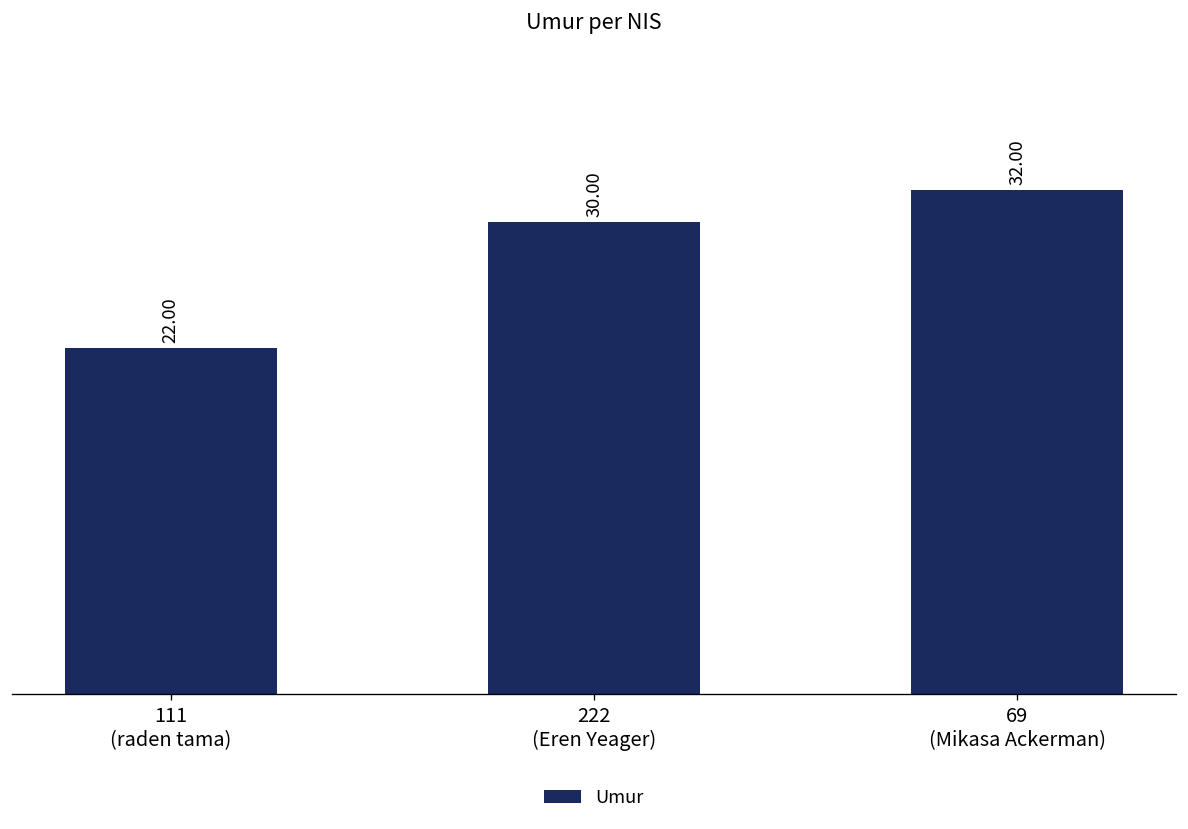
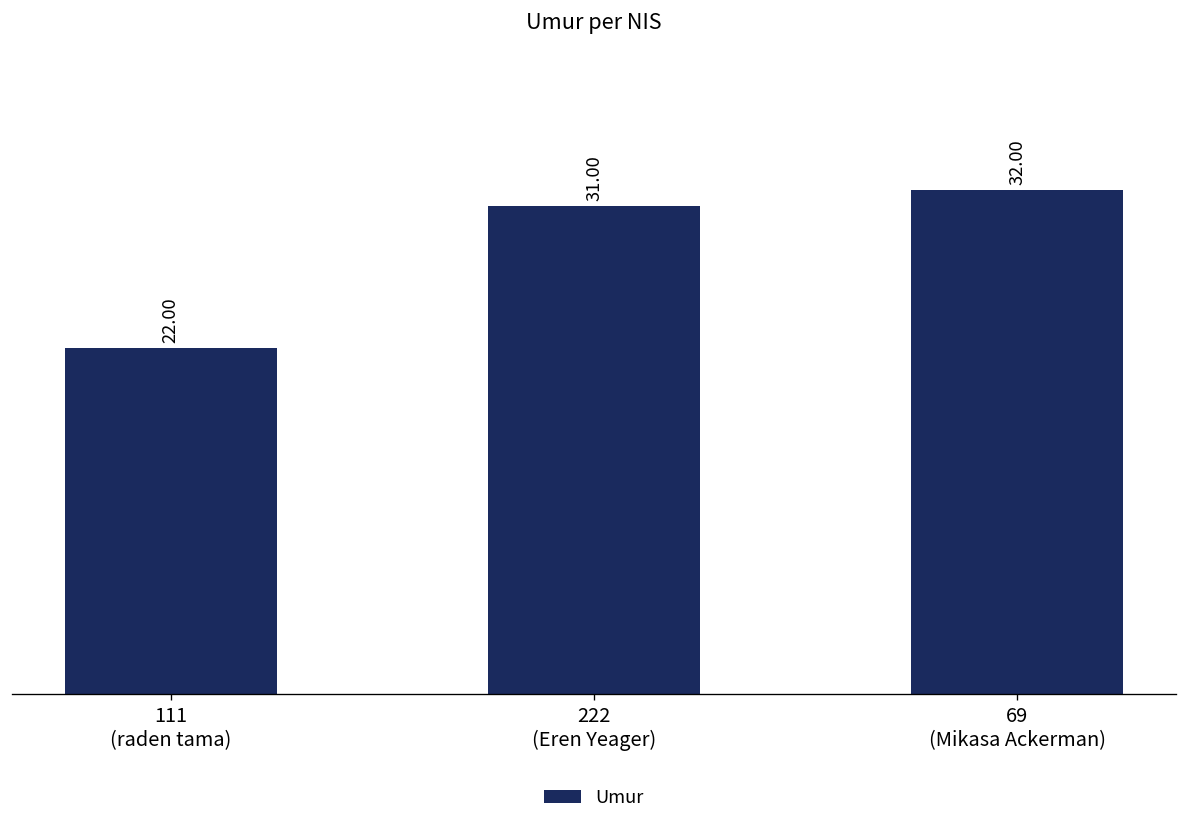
  {
    "111 (raden tama)": 22.00,
-   "222 (Eren Yeager)": 30.00,
+   "222 (Eren Yeager)": 31.00,
    "69 (Mikasa Ackerman)": 32.00
  }
